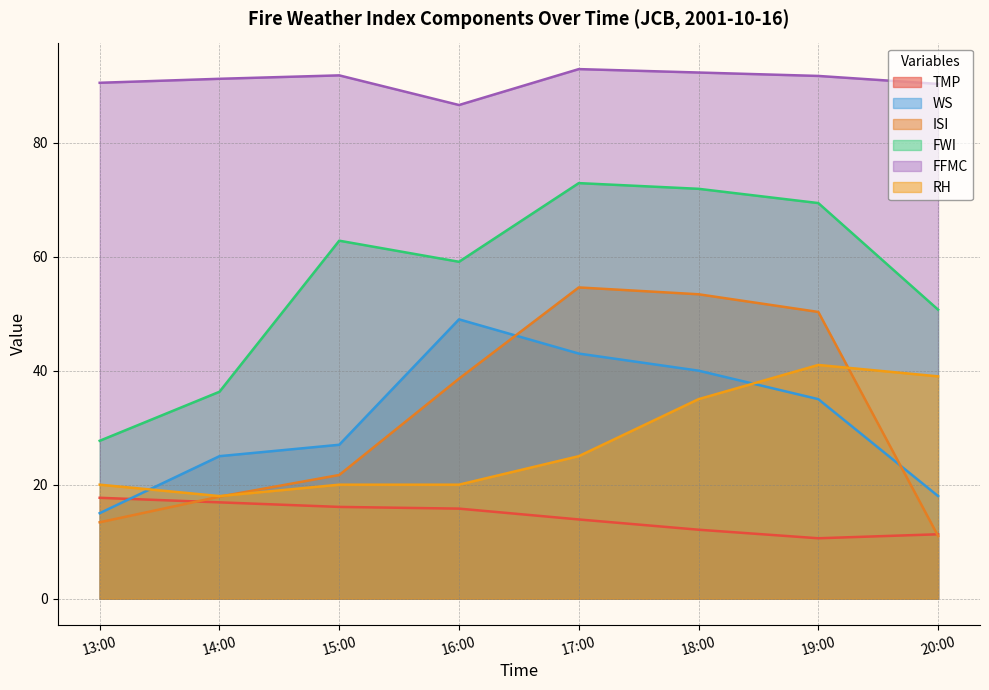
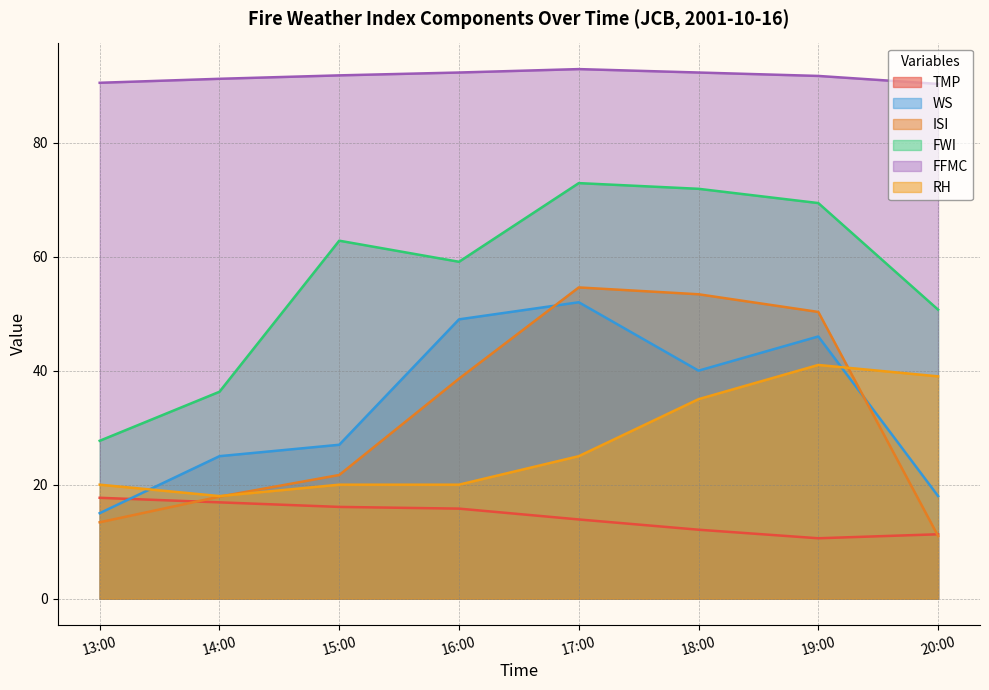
  {
    "WS": {
      "13:00": 15,
      "14:00": 25,
      "15:00": 27,
      "16:00": 49,
-     "17:00": 43,
+     "17:00": 52,
      "18:00": 40,
-     "19:00": 35,
+     "19:00": 46,
      "20:00": 18
    },
    "FWI": {
      "13:00": 28,
      "14:00": 36,
      "15:00": 63,
      "16:00": 59,
      "17:00": 73,
      "18:00": 72,
      "19:00": 69,
      "20:00": 51
    },
    "FFMC": {
      "13:00": 91,
      "14:00": 91,
      "15:00": 92,
-     "16:00": 87,
+     "16:00": 92,
      "17:00": 93,
      "18:00": 92,
      "19:00": 92
    }
  }
